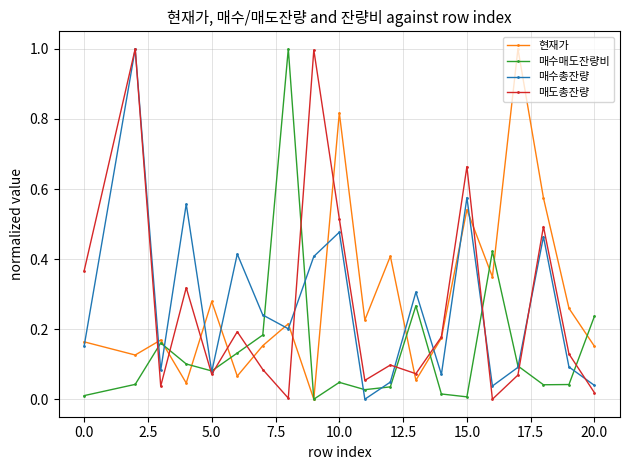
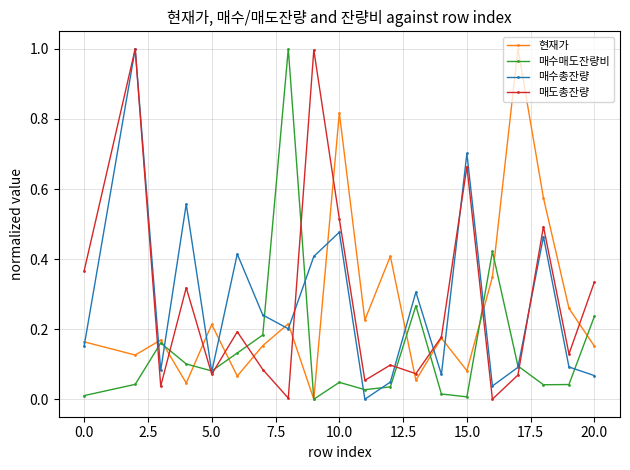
  {
    "현재가": {
      "0.0": 0.16,
-     "5.0": 0.28,
+     "5.0": 0.21,
      "10.0": 0.82,
-     "15.0": 0.54,
+     "15.0": 0.08,
      "20.0": 0.15
    },
    "매수매도잔량비": {
      "0.0": 0.01,
      "10.0": 0.05,
      "15.0": 0.01,
      "20.0": 0.24
    },
    "매수총잔량": {
      "0.0": 0.15,
      "10.0": 0.48,
-     "15.0": 0.58,
-     "20.0": 0.04
+     "15.0": 0.70,
+     "20.0": 0.07
    },
    "매도총잔량": {
      "0.0": 0.37,
      "10.0": 0.51,
      "15.0": 0.66,
-     "20.0": 0.02
+     "20.0": 0.34
    }
  }
